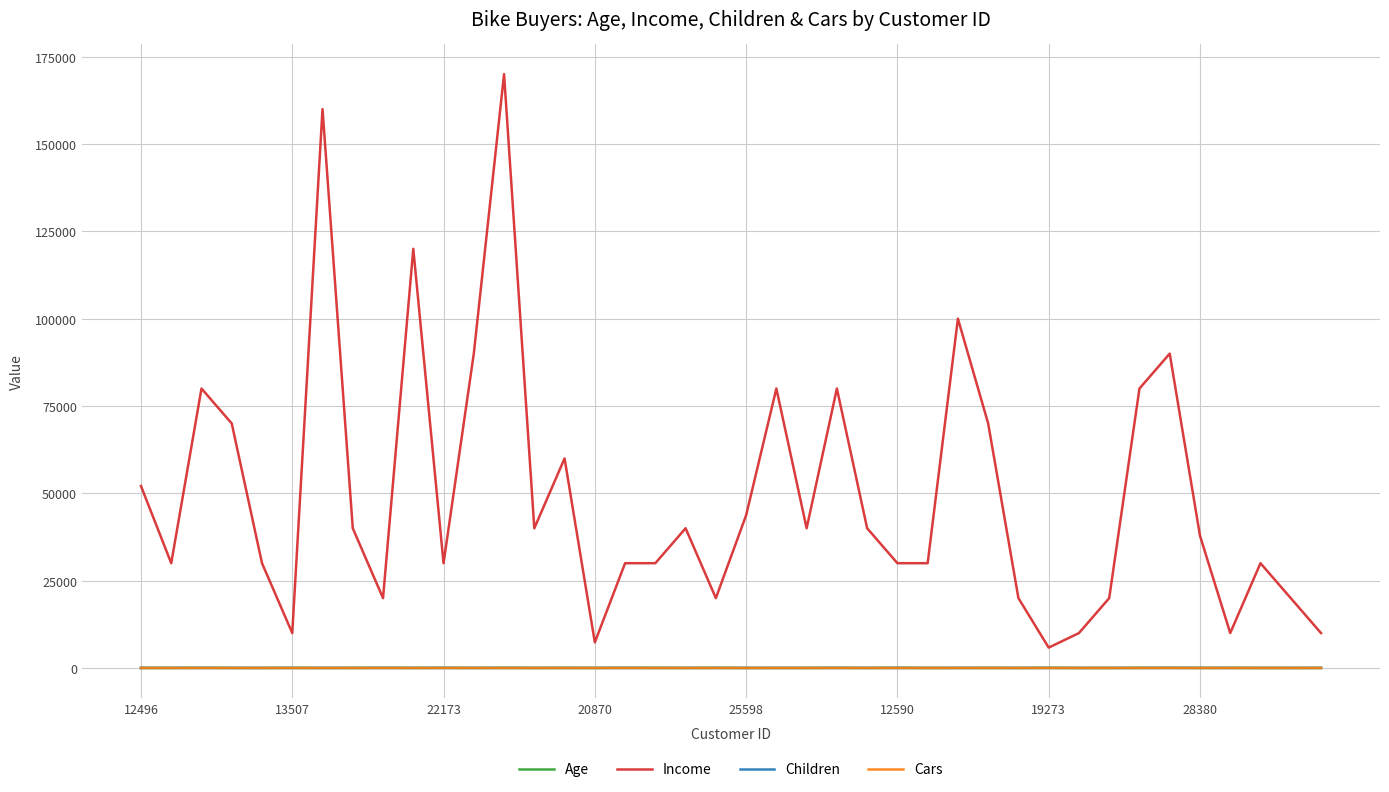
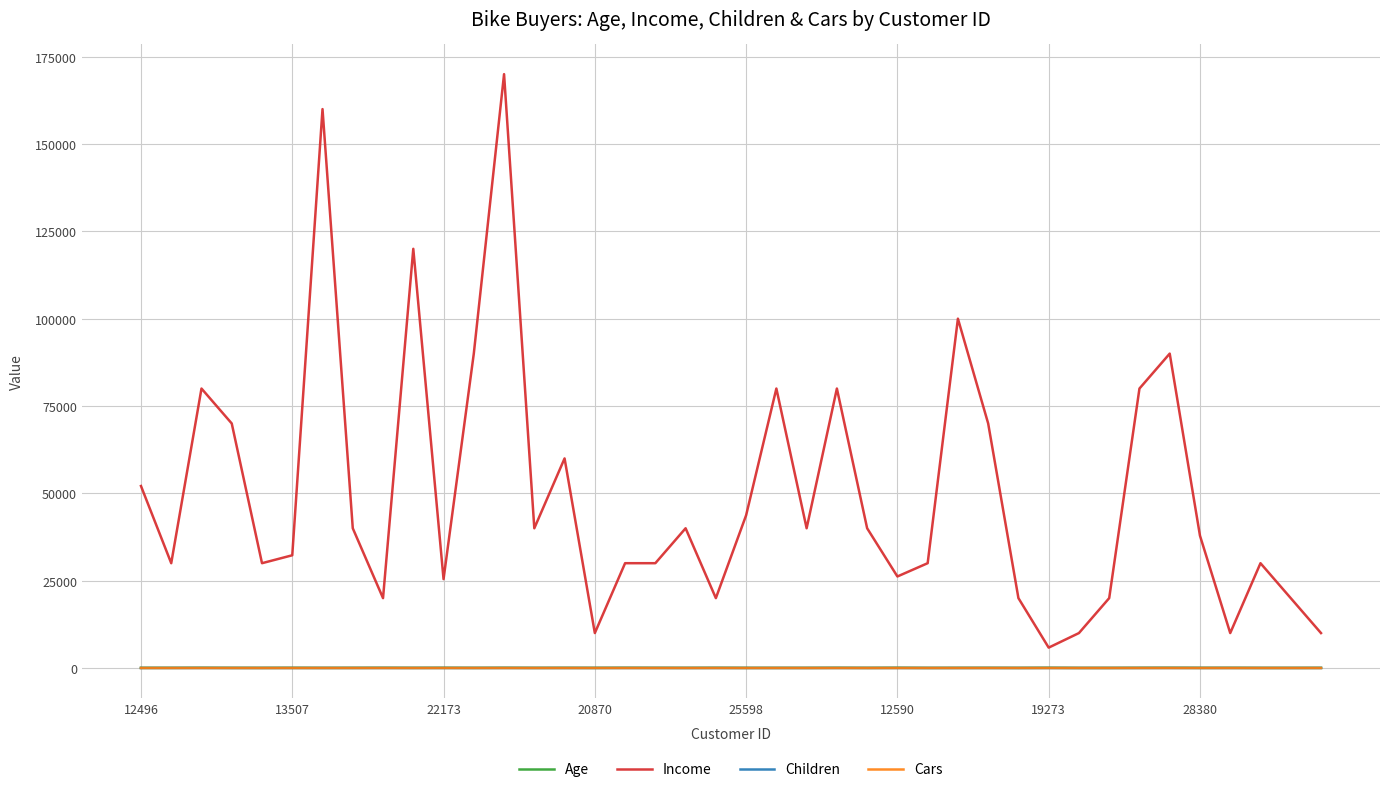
  {
    "Cars": {
      "12496": 0,
      "13507": 0,
      "22173": 0,
      "20870": 0,
      "25598": 0,
      "12590": 0,
      "19273": 0,
      "28380": 0
    },
    "Income": {
      "12496": 52000,
-     "13507": 10000,
-     "22173": 30000,
-     "20870": 7000,
+     "13507": 32000,
+     "22173": 25000,
+     "20870": 10000,
      "25598": 44000,
-     "12590": 30000,
+     "12590": 26000,
      "19273": 6000,
      "28380": 38000
    }
  }
